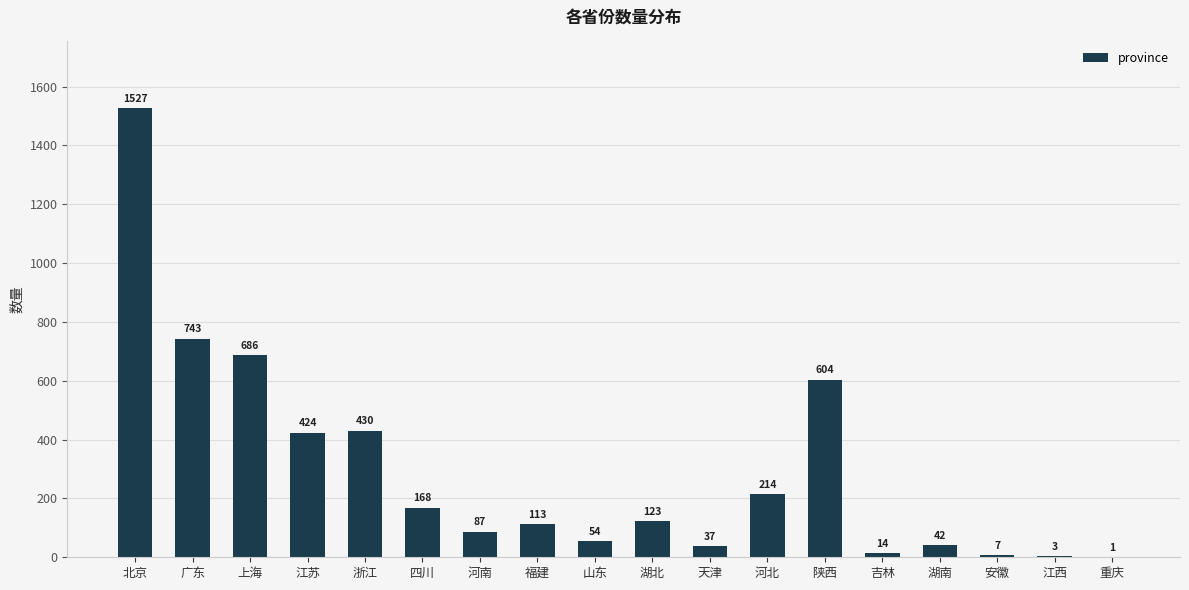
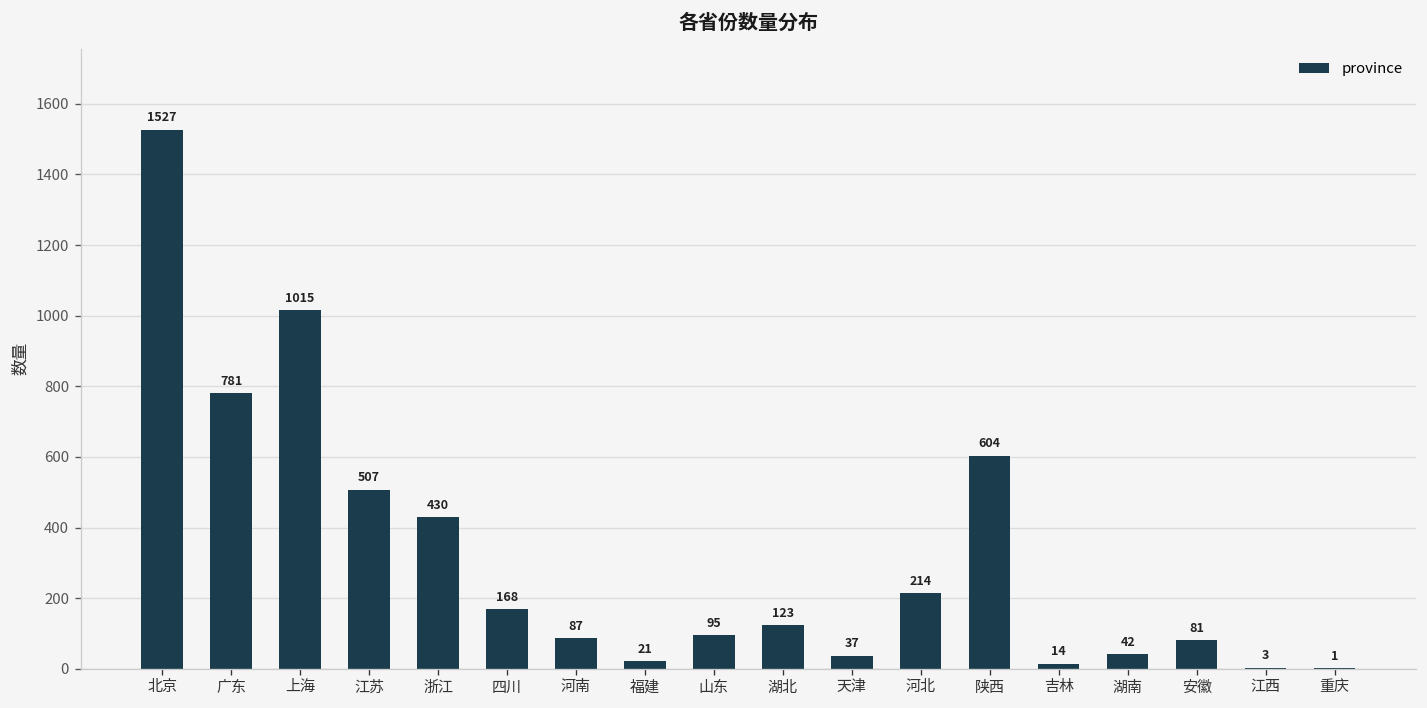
  {
    "北京": 1527,
-   "广东": 743,
-   "上海": 686,
-   "江苏": 424,
+   "广东": 781,
+   "上海": 1015,
+   "江苏": 507,
    "浙江": 430,
    "四川": 168,
    "河南": 87,
-   "福建": 113,
-   "山东": 54,
+   "福建": 21,
+   "山东": 95,
    "湖北": 123,
    "天津": 37,
    "河北": 214,
    "陕西": 604,
    "吉林": 14,
    "湖南": 42,
-   "安徽": 7,
+   "安徽": 81,
    "江西": 3,
    "重庆": 1
  }
